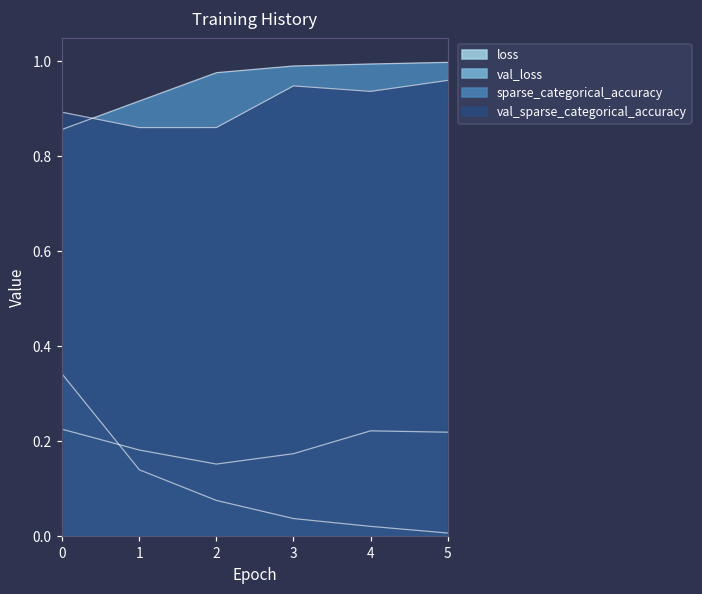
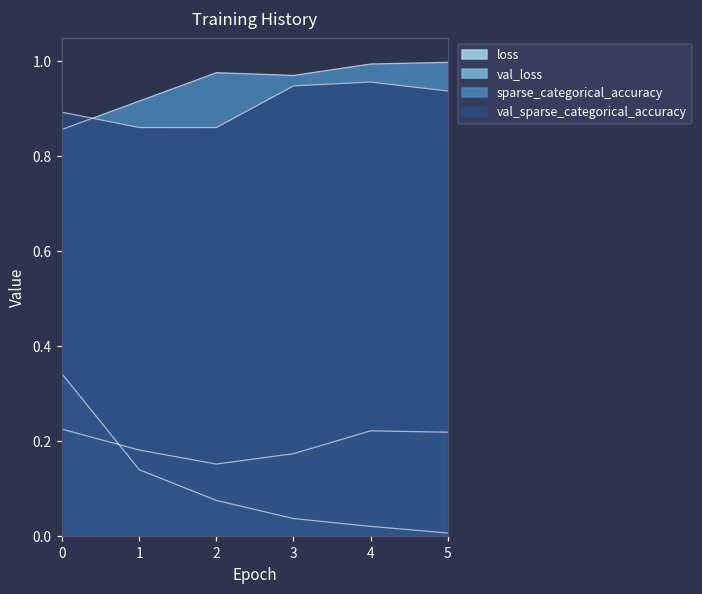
  {
    "sparse_categorical_accuracy": {
      "0": 0.86,
      "1": 0.92,
      "2": 0.98,
-     "3": 0.99,
+     "3": 0.97,
      "4": 0.99,
      "5": 1.00
    },
    "val_sparse_categorical_accuracy": {
      "0": 0.89,
      "1": 0.86,
      "2": 0.86,
      "3": 0.95,
-     "4": 0.94,
-     "5": 0.96
+     "4": 0.96,
+     "5": 0.94
    }
  }
